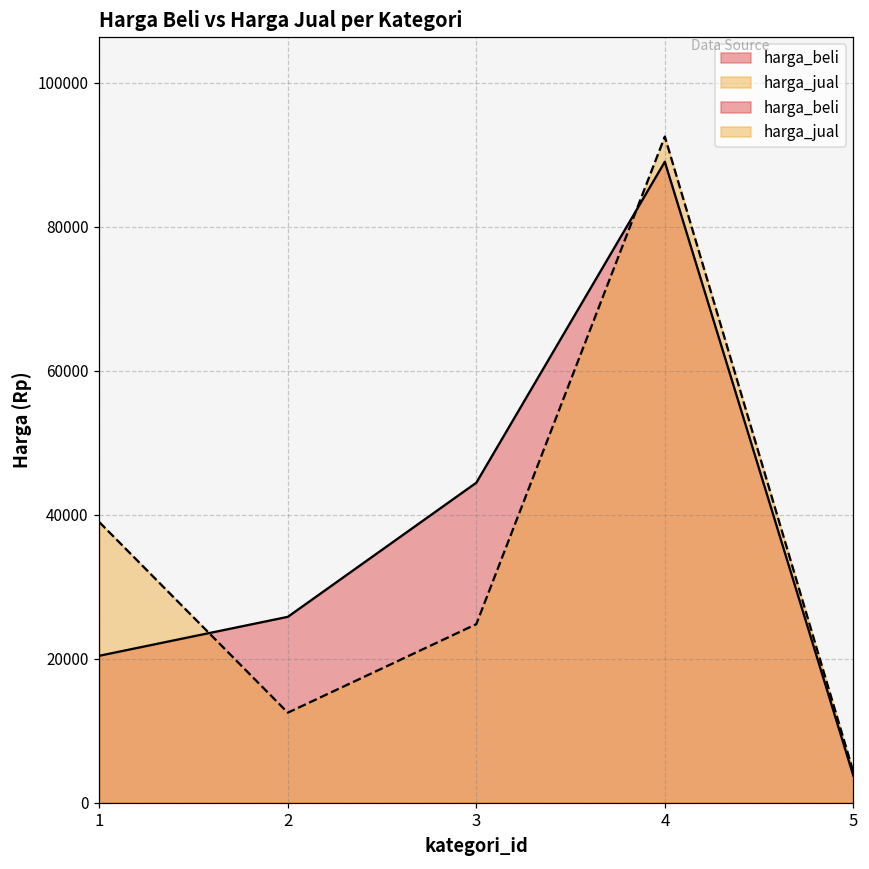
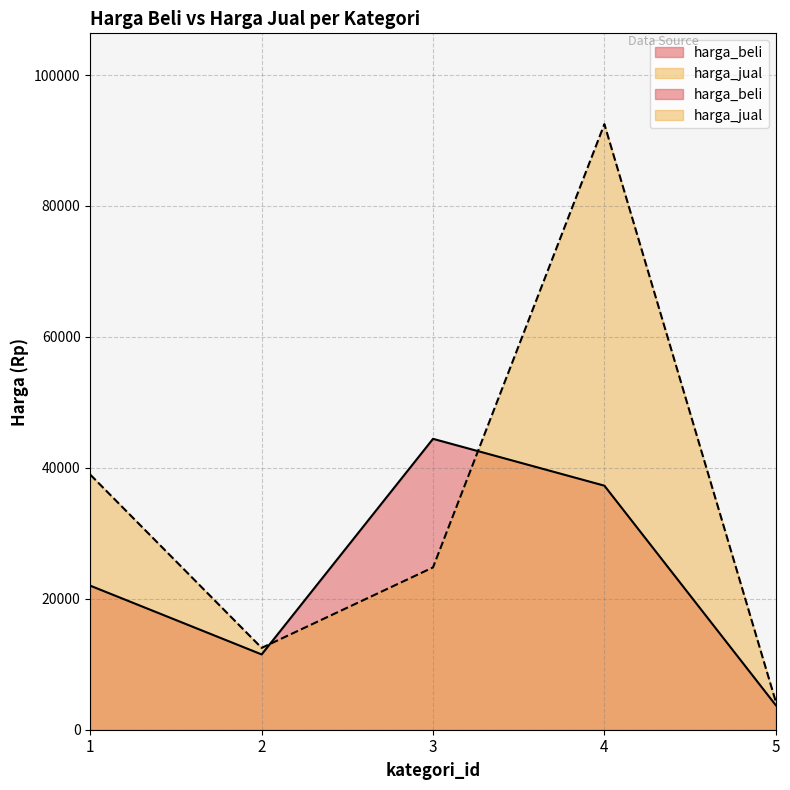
  {
    "harga_beli": {
-     "1": 20000,
-     "2": 26000,
+     "1": 22000,
+     "2": 12000,
      "3": 44000,
-     "4": 89000,
+     "4": 37000,
      "5": 4000
    },
    "harga_jual": {
      "1": 39000,
      "2": 13000,
      "3": 25000,
      "4": 93000,
      "5": 4000
    }
  }
